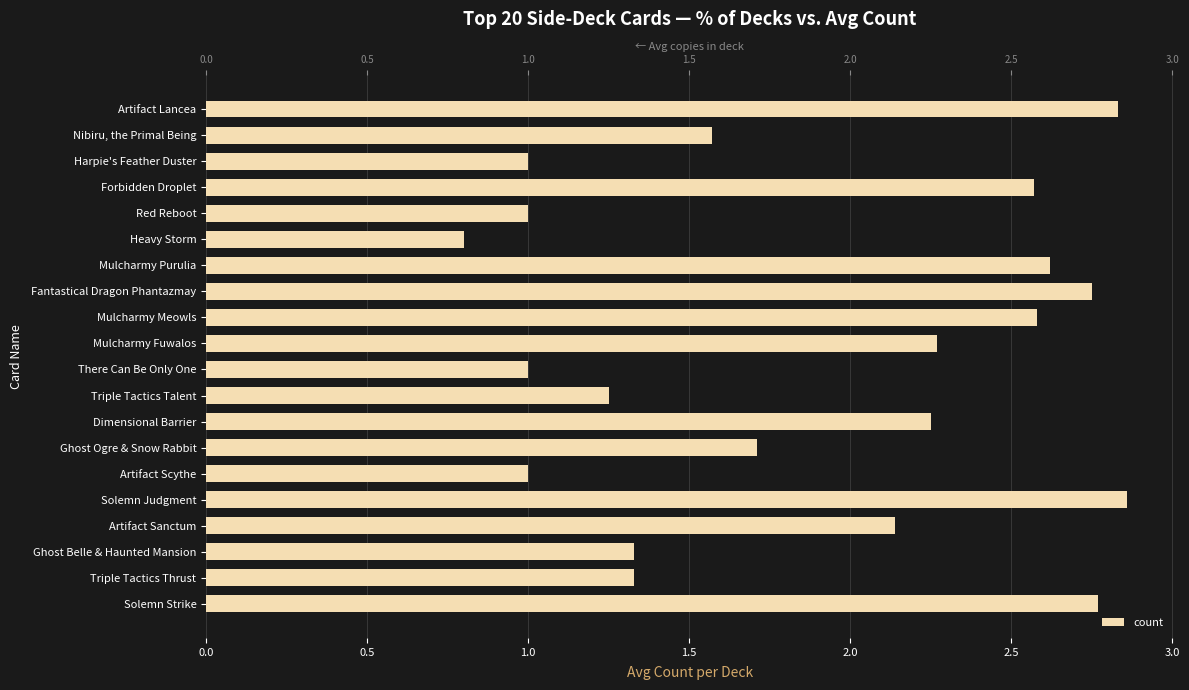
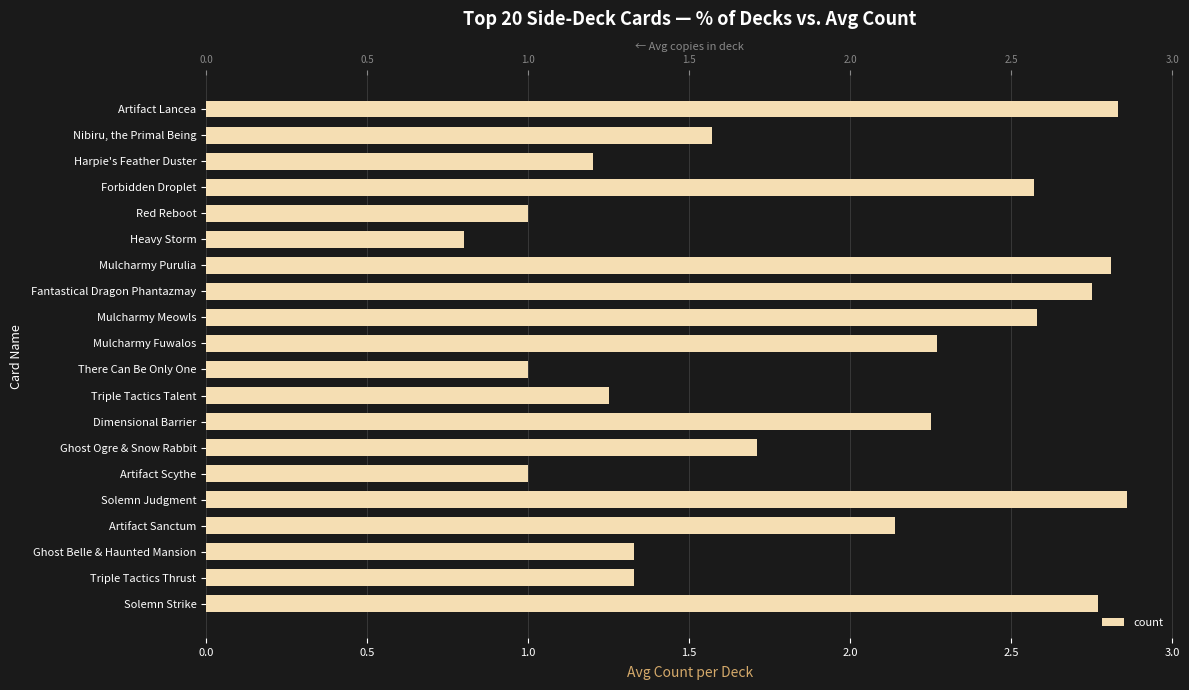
  {
    "Artifact Lancea": 2.83,
    "Nibiru, the Primal Being": 1.57,
-   "Harpie's Feather Duster": 1.0,
+   "Harpie's Feather Duster": 1.2,
    "Forbidden Droplet": 2.57,
    "Red Reboot": 1.00,
    "Heavy Storm": 0.80,
-   "Mulcharmy Purulia": 2.62,
+   "Mulcharmy Purulia": 2.81,
    "Fantastical Dragon Phantazmay": 2.75,
    "Mulcharmy Meowls": 2.58,
    "Mulcharmy Fuwalos": 2.27,
    "There Can Be Only One": 1.00,
    "Triple Tactics Talent": 1.25,
    "Dimensional Barrier": 2.25,
    "Ghost Ogre & Snow Rabbit": 1.71,
    "Artifact Scythe": 1.00,
    "Solemn Judgment": 2.86,
    "Artifact Sanctum": 2.14,
    "Ghost Belle & Haunted Mansion": 1.33,
    "Triple Tactics Thrust": 1.33,
    "Solemn Strike": 2.77
  }
